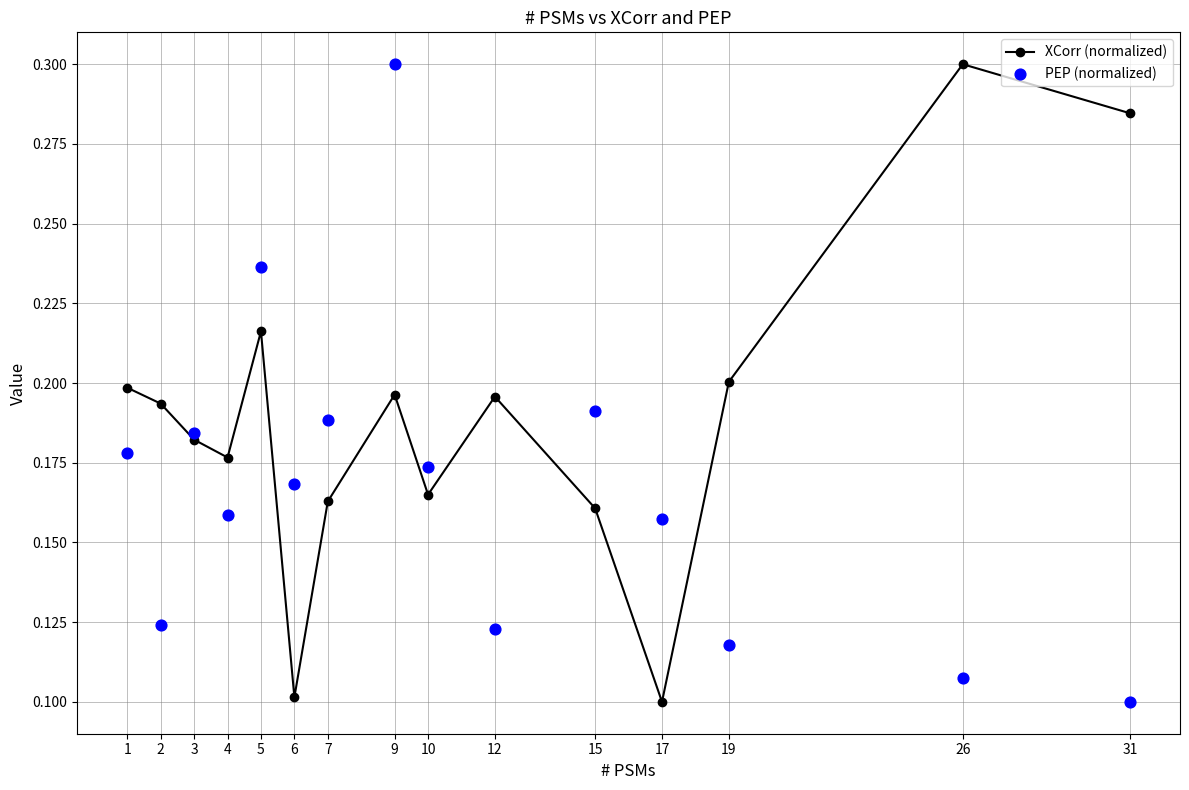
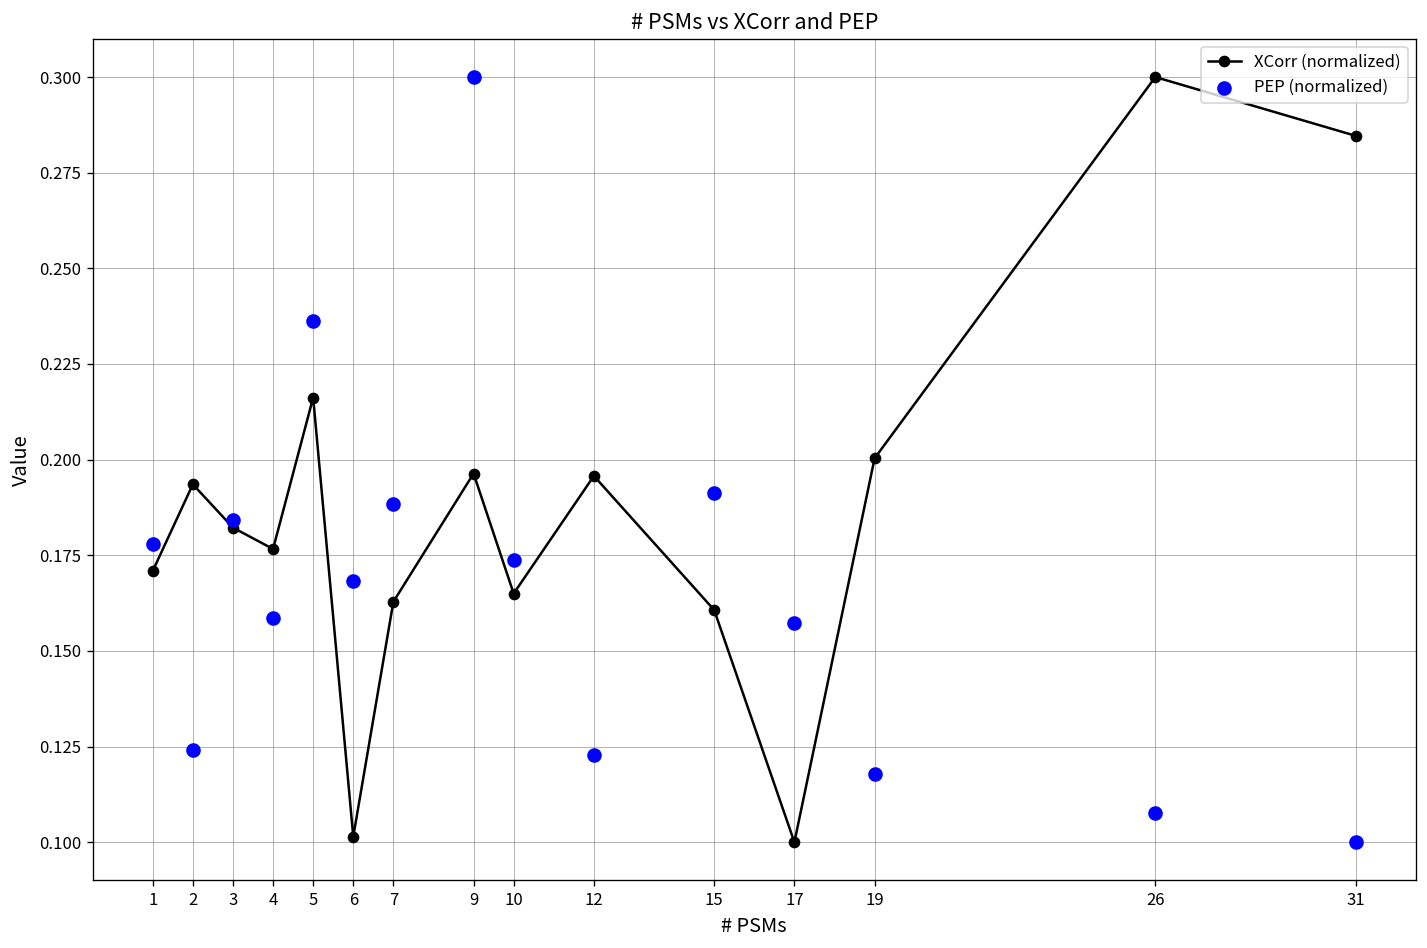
  {
    "XCorr (normalized)": {
-     "1": 0.199,
+     "1": 0.171,
      "2": 0.194,
      "3": 0.182,
      "4": 0.177,
      "5": 0.216,
      "6": 0.101,
      "7": 0.163,
      "9": 0.196,
      "10": 0.165,
      "12": 0.196,
      "15": 0.161,
      "17": 0.100,
      "19": 0.200,
      "26": 0.300,
      "31": 0.285
    }
  }
